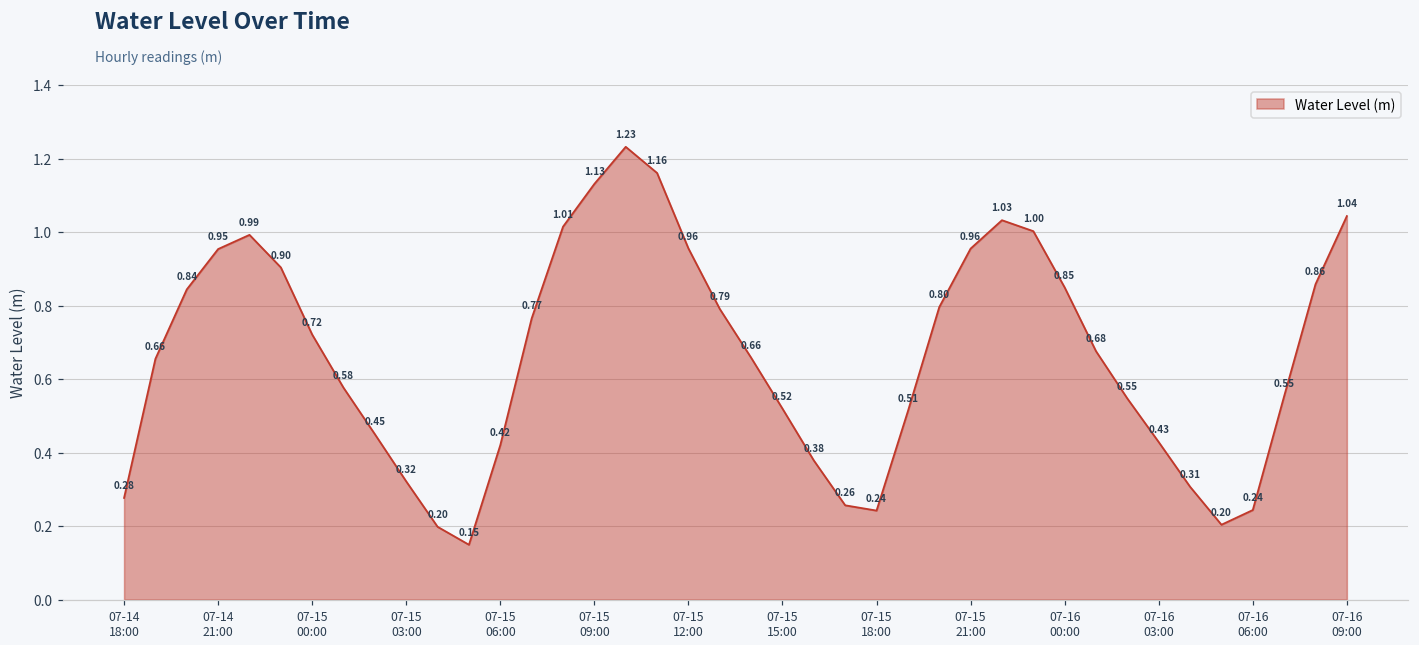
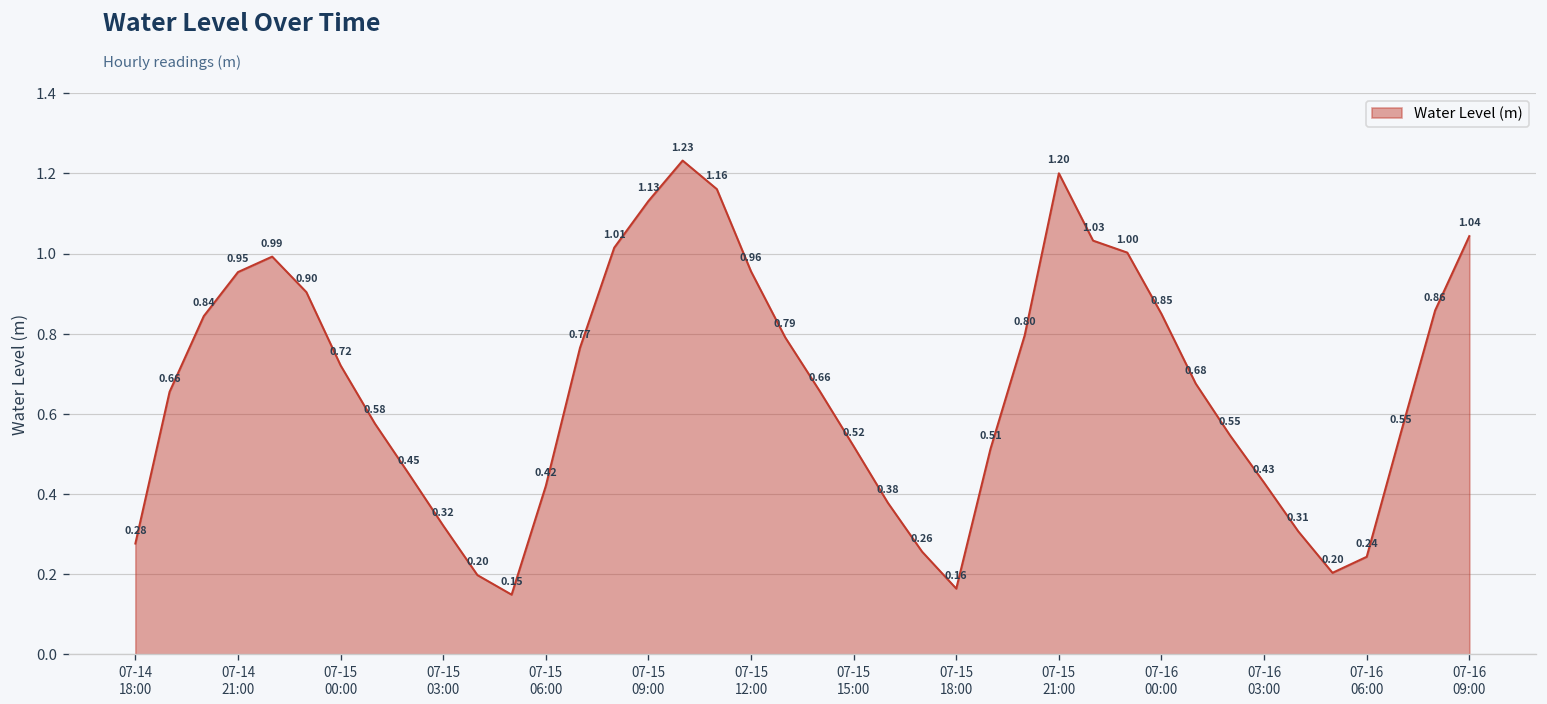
  {
    "07-14 18:00": 0.28,
    "07-14 21:00": 0.95,
    "07-15 00:00": 0.72,
    "07-15 03:00": 0.32,
    "07-15 06:00": 0.42,
    "07-15 09:00": 1.13,
    "07-15 12:00": 0.96,
    "07-15 15:00": 0.52,
-   "07-15 18:00": 0.24,
-   "07-15 21:00": 0.96,
+   "07-15 18:00": 0.16,
+   "07-15 21:00": 1.20,
    "07-16 00:00": 0.85,
    "07-16 03:00": 0.43,
    "07-16 06:00": 0.24,
    "07-16 09:00": 1.04
  }
